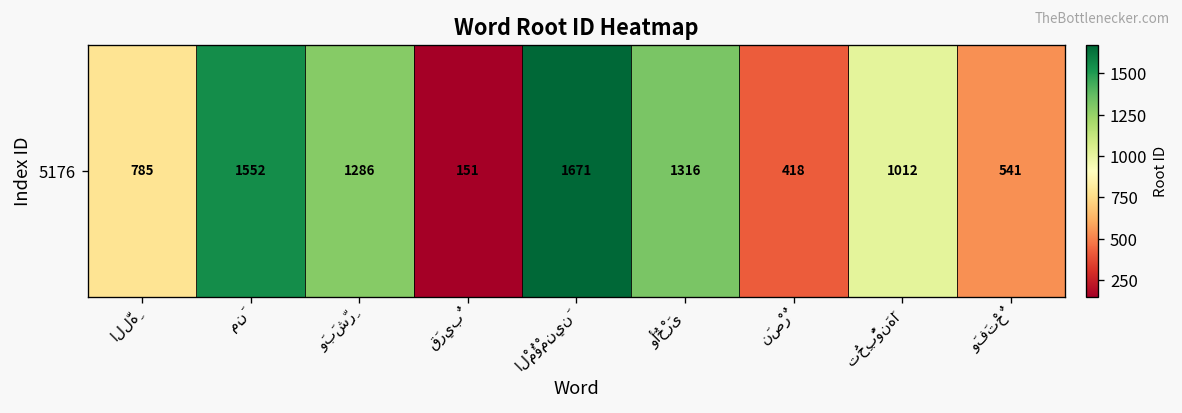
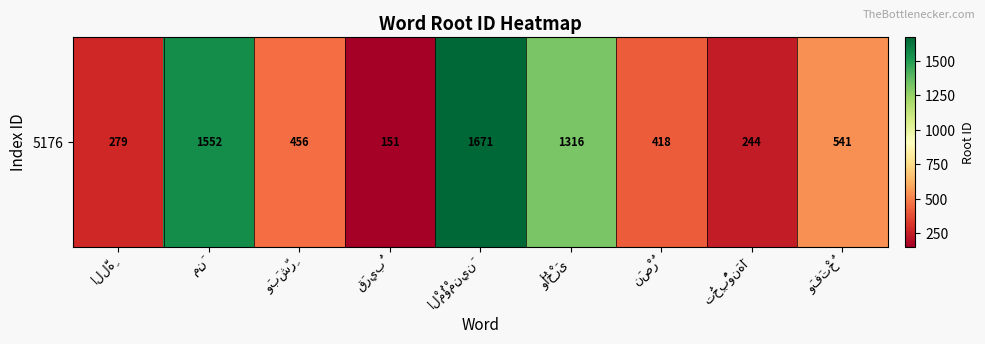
  {
    "5176": {
-     "اللَّهِ": 785,
+     "اللَّهِ": 279,
      "مِنَ": 1552,
-     "وَبَشِّرِ": 1286,
+     "وَبَشِّرِ": 456,
      "قَرِيبٌ": 151,
      "الْمُؤْمِنِينَ": 1671,
      "وَأُخْرَى": 1316,
      "نَصْرٌ": 418,
-     "تُحِبُّونَهَا": 1012,
+     "تُحِبُّونَهَا": 244,
      "وَفَتْحٌ": 541
    }
  }
